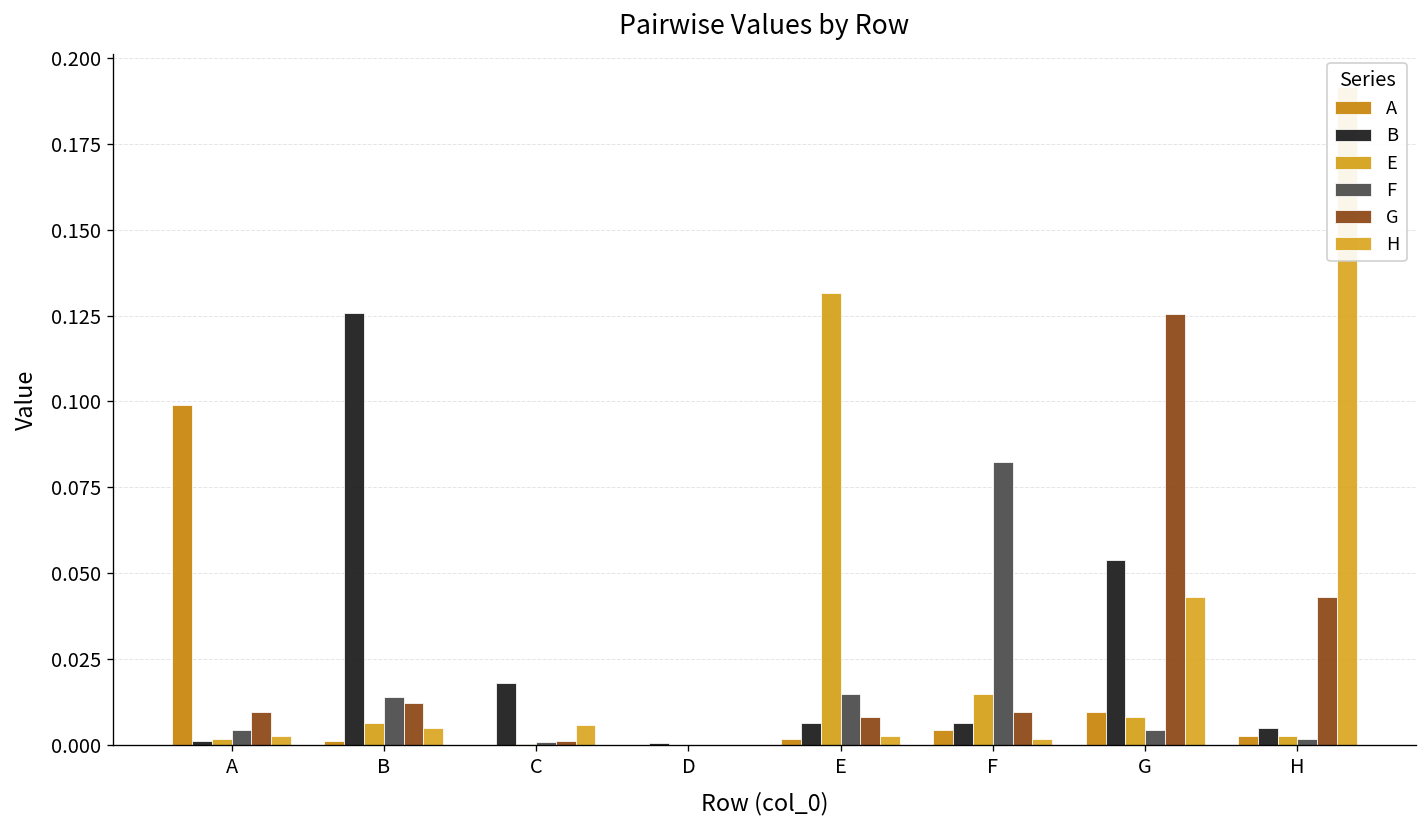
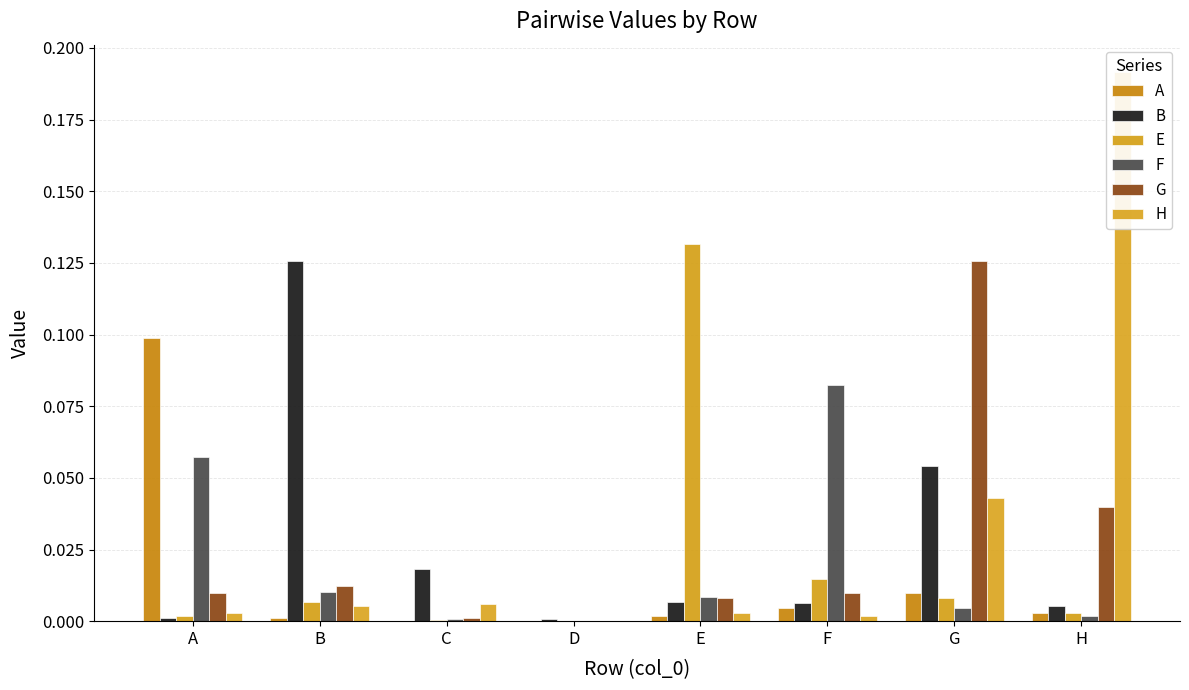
  {
    "B": {
      "A": 0.001,
      "B": 0.126,
      "C": 0.018,
      "E": 0.007,
      "F": 0.006,
      "G": 0.054,
      "H": 0.005
    },
    "F": {
-     "A": 0.004,
-     "B": 0.014,
+     "A": 0.057,
+     "B": 0.010,
      "C": 0.001,
      "D": 0.000,
-     "E": 0.015,
+     "E": 0.008,
      "F": 0.082,
      "G": 0.005,
      "H": 0.002
    },
    "G": {
      "A": 0.010,
      "B": 0.012,
      "C": 0.001,
      "D": 0.000,
      "E": 0.008,
      "F": 0.010,
      "G": 0.126,
-     "H": 0.043
+     "H": 0.040
    }
  }
